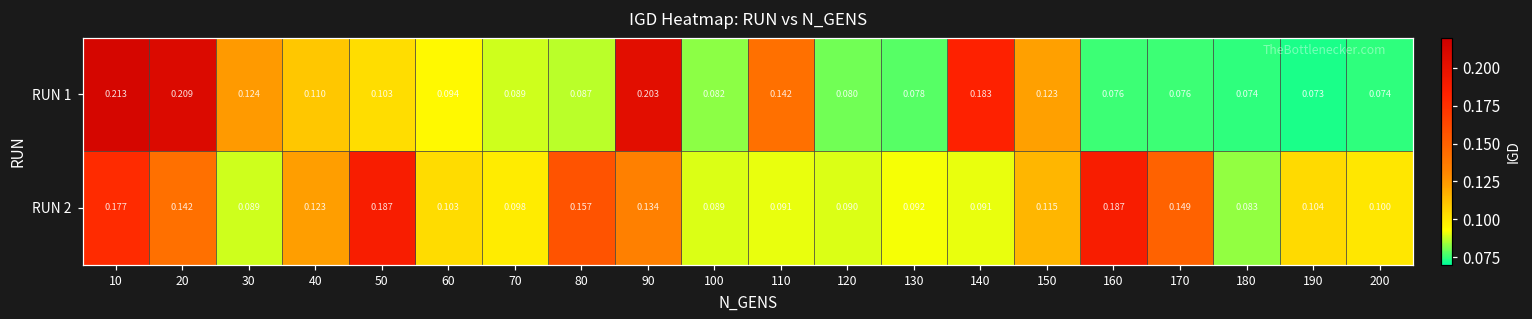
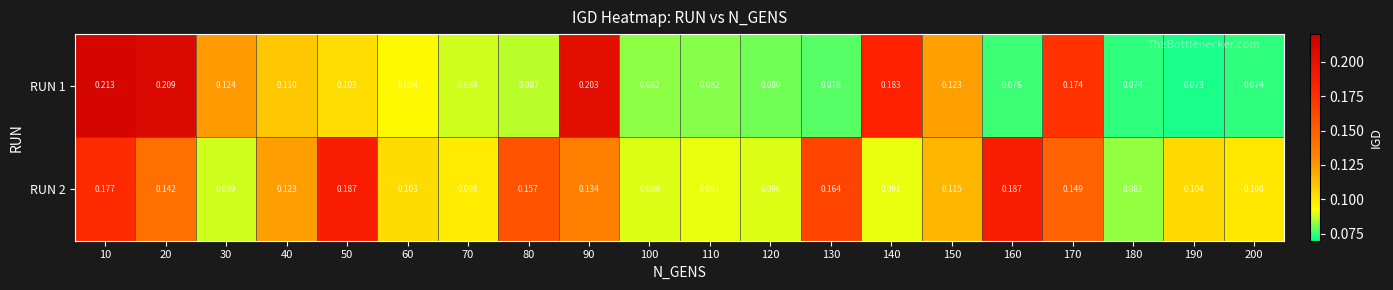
  {
    "RUN 1": {
      "10": 0.213,
      "20": 0.209,
      "30": 0.124,
      "40": 0.110,
      "50": 0.103,
      "60": 0.094,
      "70": 0.089,
      "80": 0.087,
      "90": 0.203,
      "100": 0.082,
-     "110": 0.142,
+     "110": 0.082,
      "120": 0.080,
      "130": 0.078,
      "140": 0.183,
      "150": 0.123,
      "160": 0.076,
-     "170": 0.076,
+     "170": 0.174,
      "180": 0.074,
      "200": 0.074
    },
    "RUN 2": {
      "10": 0.177,
      "20": 0.142,
      "30": 0.089,
      "40": 0.123,
      "50": 0.187,
      "60": 0.103,
      "70": 0.098,
      "80": 0.157,
      "90": 0.134,
      "100": 0.089,
      "110": 0.091,
      "120": 0.090,
-     "130": 0.092,
+     "130": 0.164,
      "140": 0.091,
      "150": 0.115,
      "160": 0.187,
      "170": 0.149,
      "180": 0.083,
      "190": 0.104,
      "200": 0.100
    }
  }
